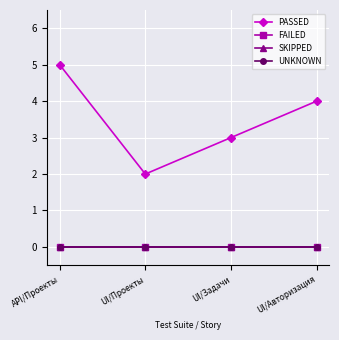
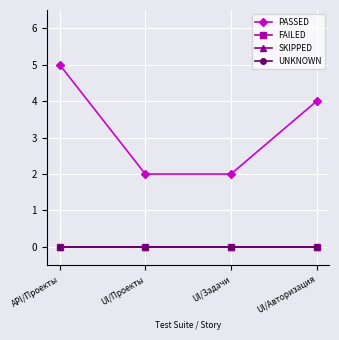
  {
    "PASSED": {
      "API/Проекты": 5,
      "UI/Проекты": 2,
-     "UI/Задачи": 3,
+     "UI/Задачи": 2,
      "UI/Авторизация": 4
    },
    "UNKNOWN": {
      "API/Проекты": 0,
      "UI/Проекты": 0,
      "UI/Задачи": 0,
      "UI/Авторизация": 0
    }
  }
